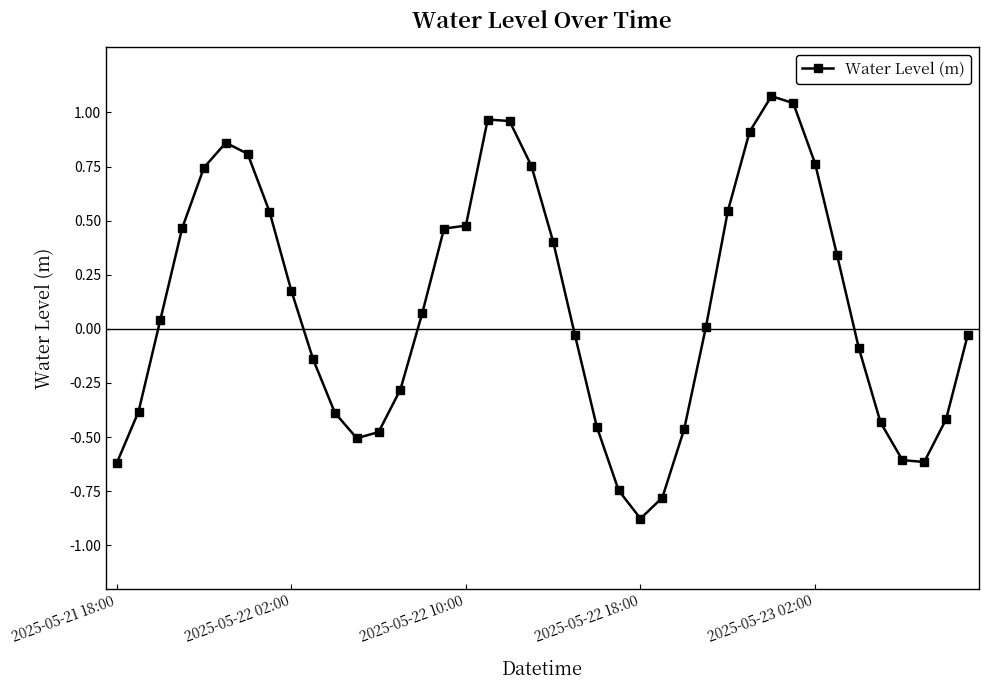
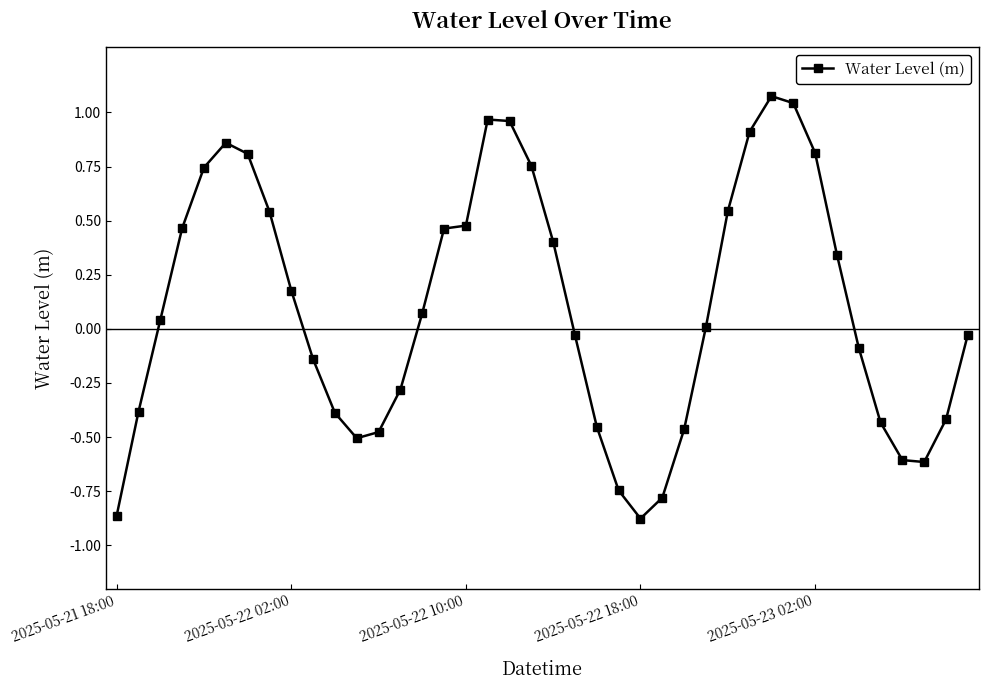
  {
-   "2025-05-21 18:00": -0.62,
+   "2025-05-21 18:00": -0.86,
    "2025-05-22 02:00": 0.18,
    "2025-05-22 10:00": 0.48,
    "2025-05-22 18:00": -0.88,
-   "2025-05-23 02:00": 0.76
+   "2025-05-23 02:00": 0.81
  }
